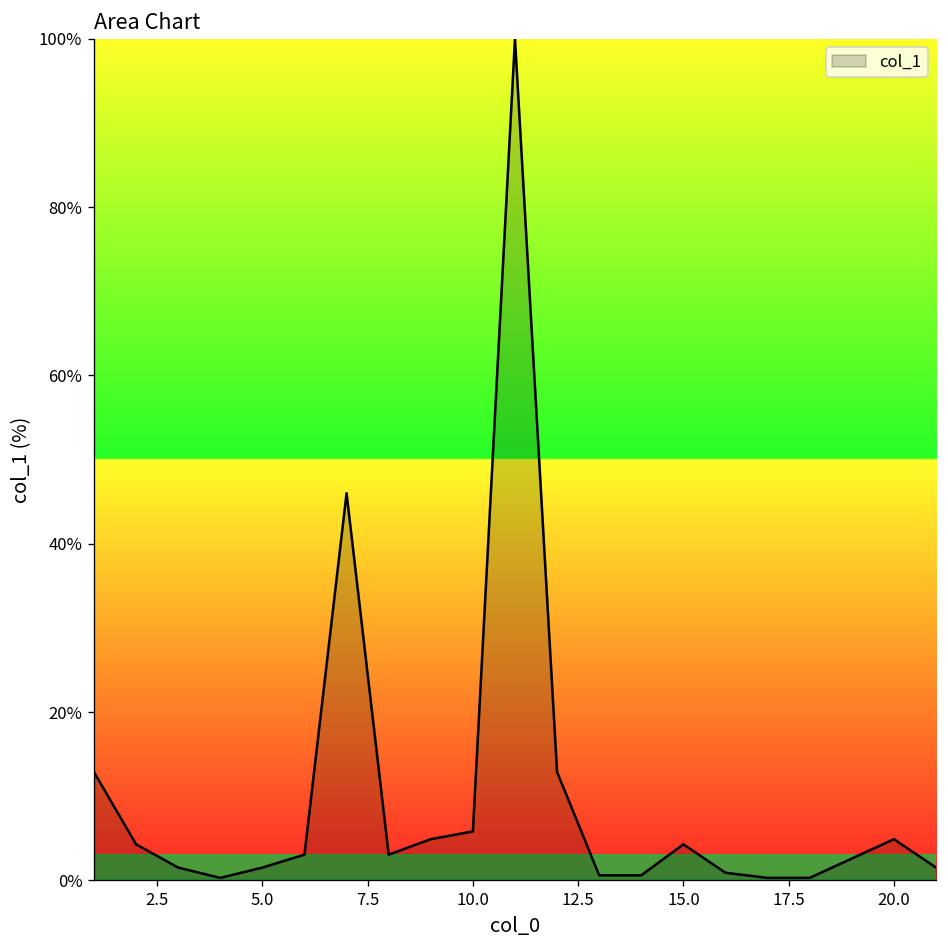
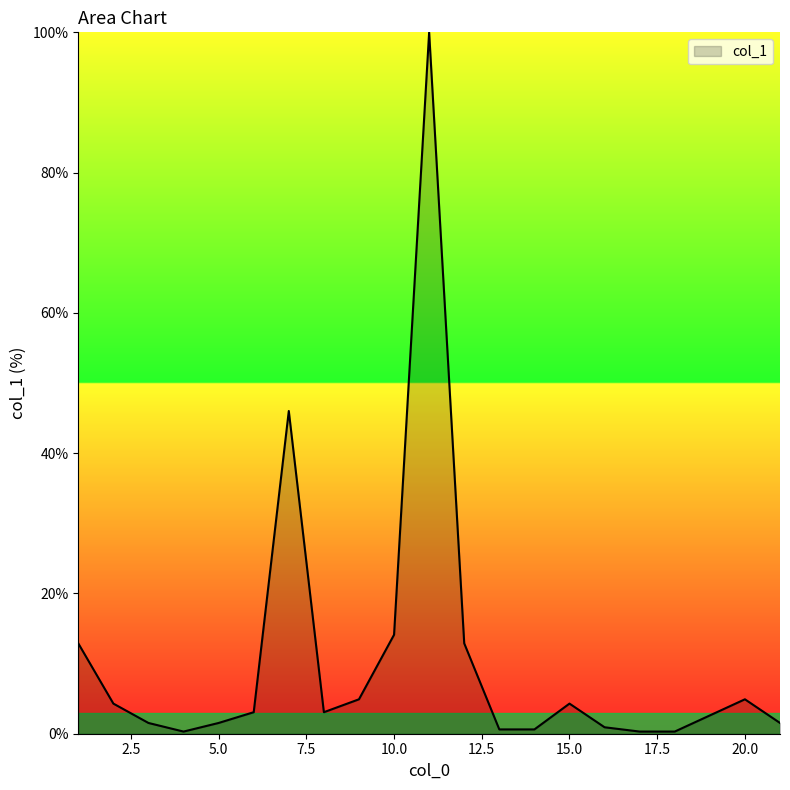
  {
-   "10.0": "6%",
+   "10.0": "14%",
    "15.0": "4%",
    "20.0": "5%"
  }
